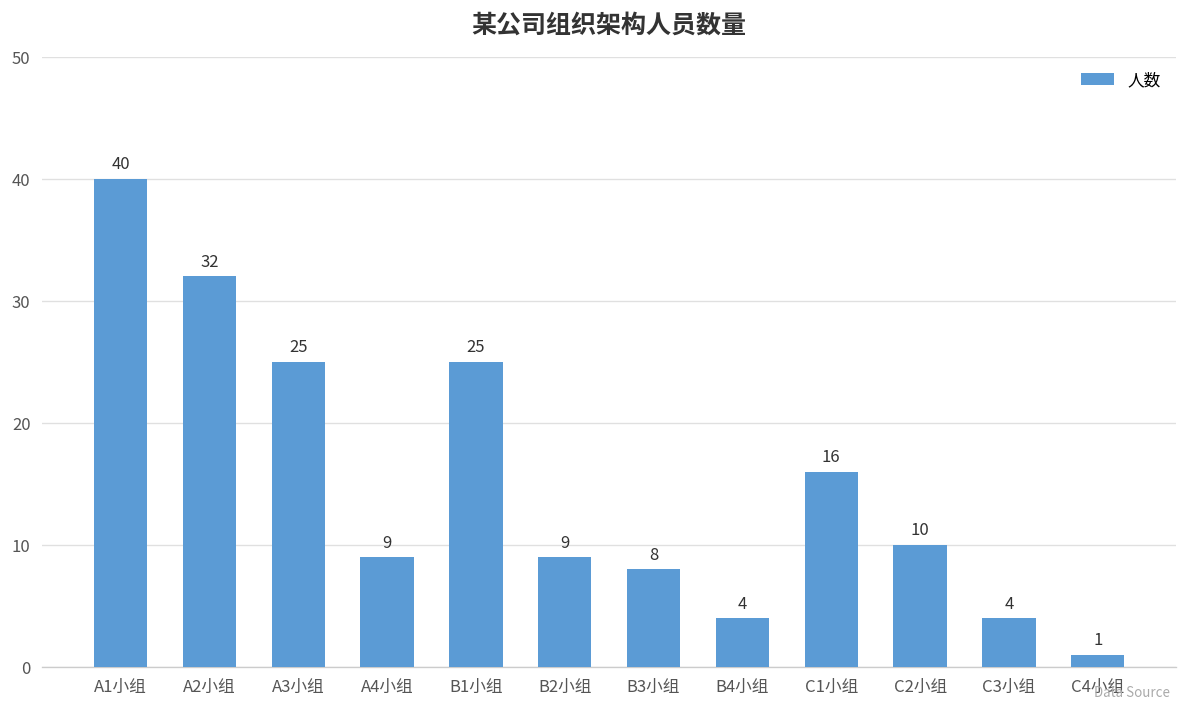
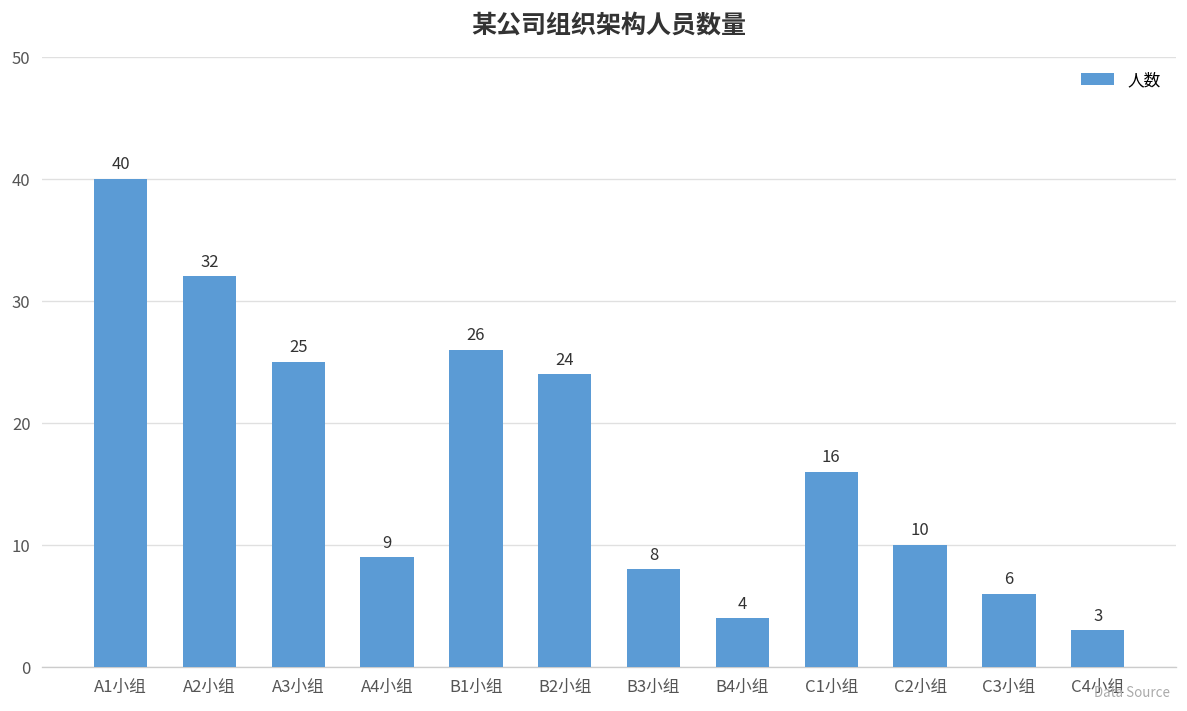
  {
    "A1小组": 40,
    "A2小组": 32,
    "A3小组": 25,
    "A4小组": 9,
-   "B1小组": 25,
-   "B2小组": 9,
+   "B1小组": 26,
+   "B2小组": 24,
    "B3小组": 8,
    "B4小组": 4,
    "C1小组": 16,
    "C2小组": 10,
-   "C3小组": 4,
-   "C4小组": 1
+   "C3小组": 6,
+   "C4小组": 3
  }
